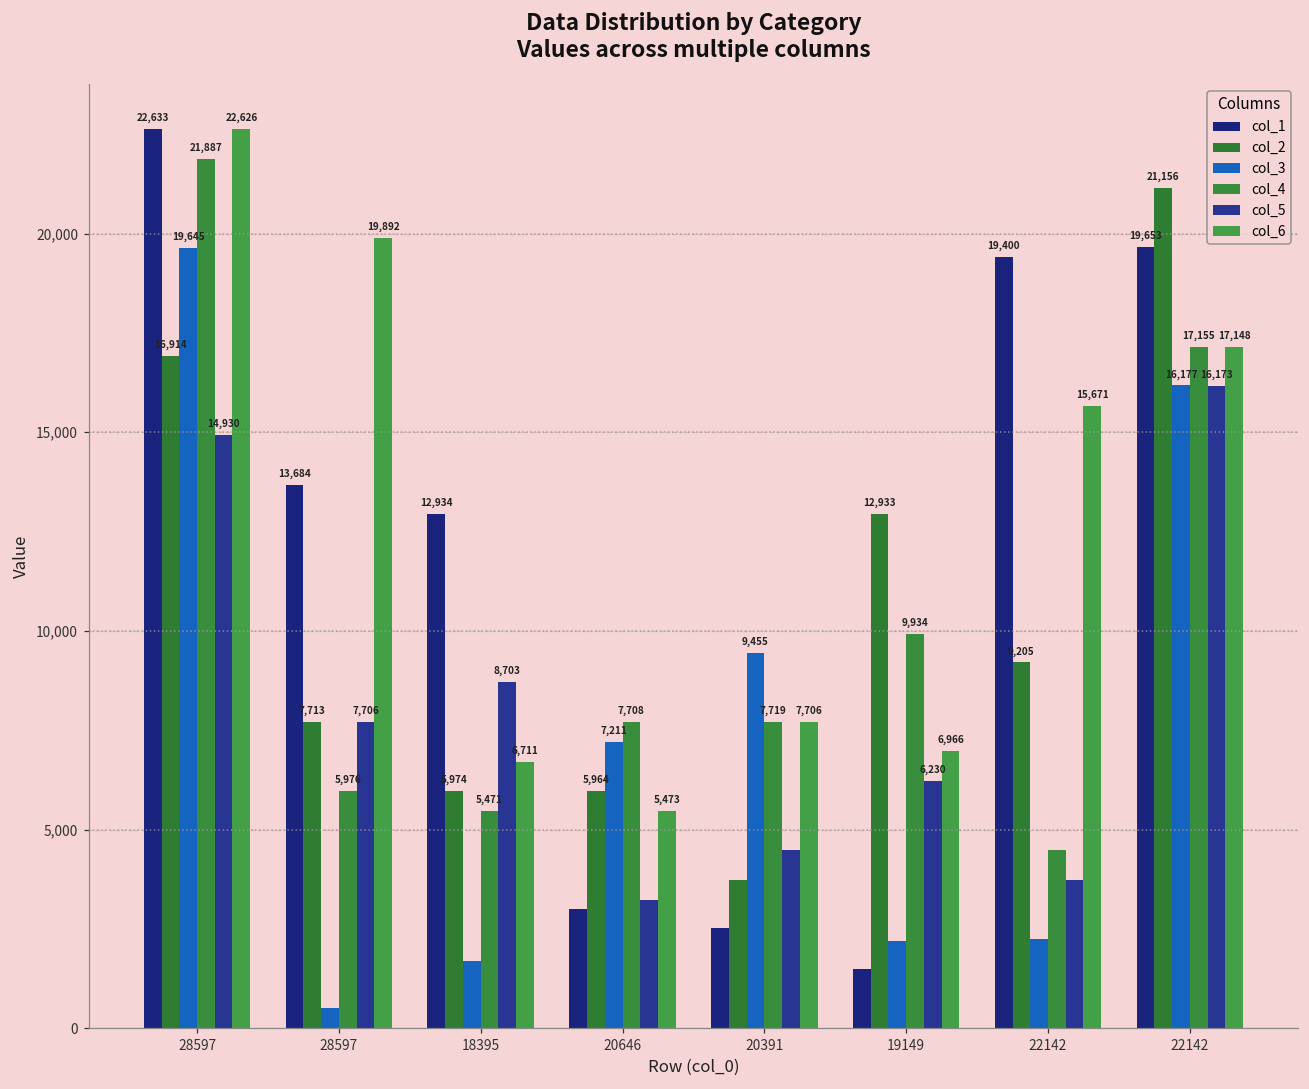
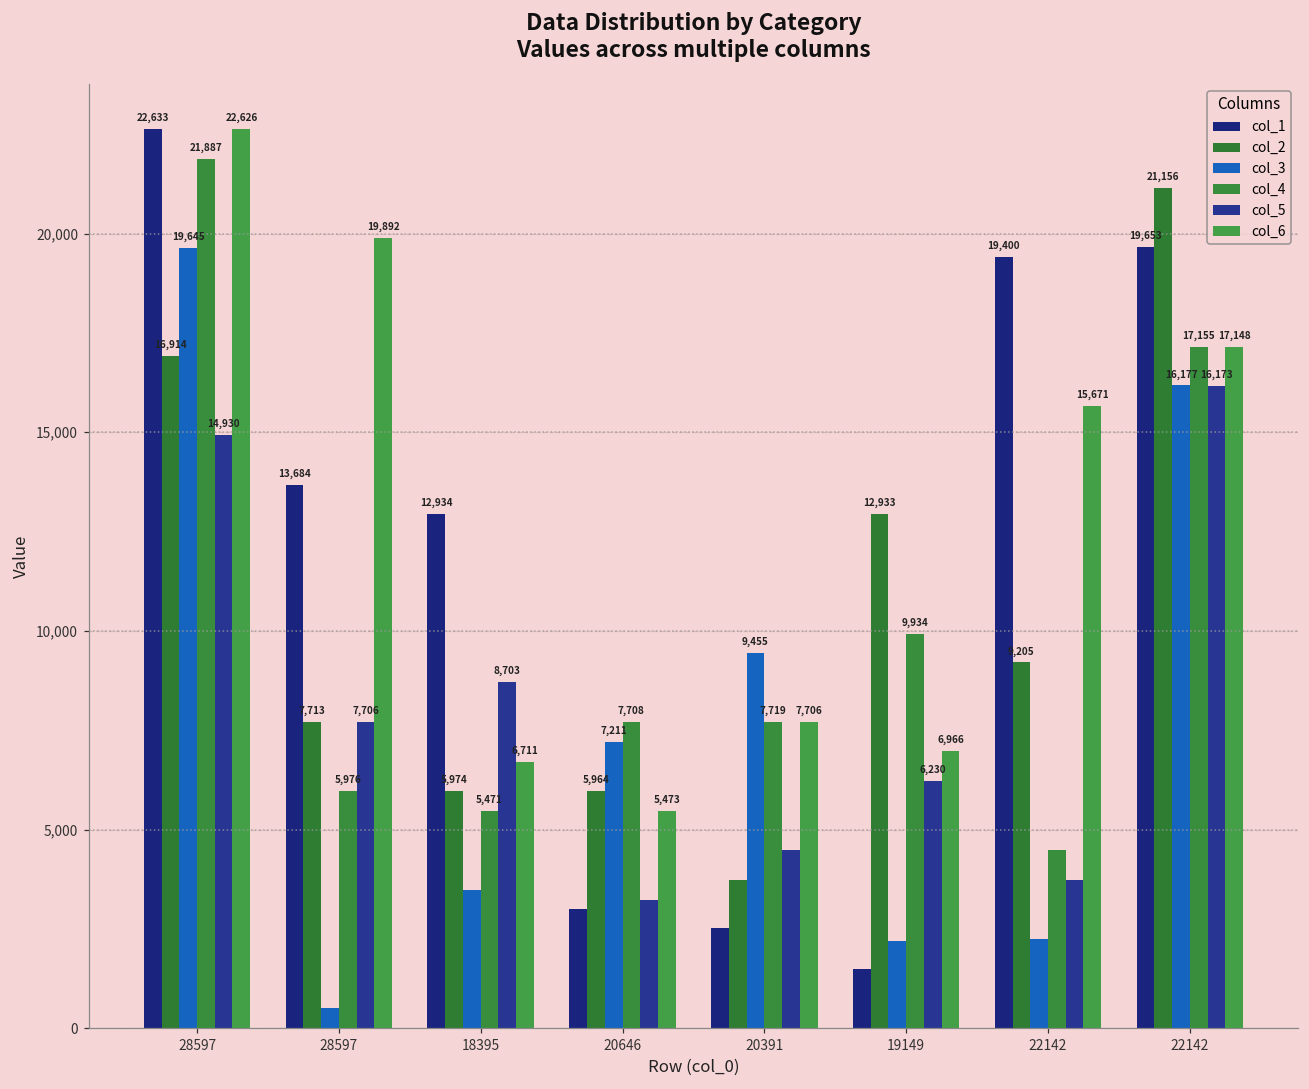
  {
    "col_3": {
-     "18395": "1,700",
+     "18395": "3,500",
      "19149": "2,200"
    }
  }
